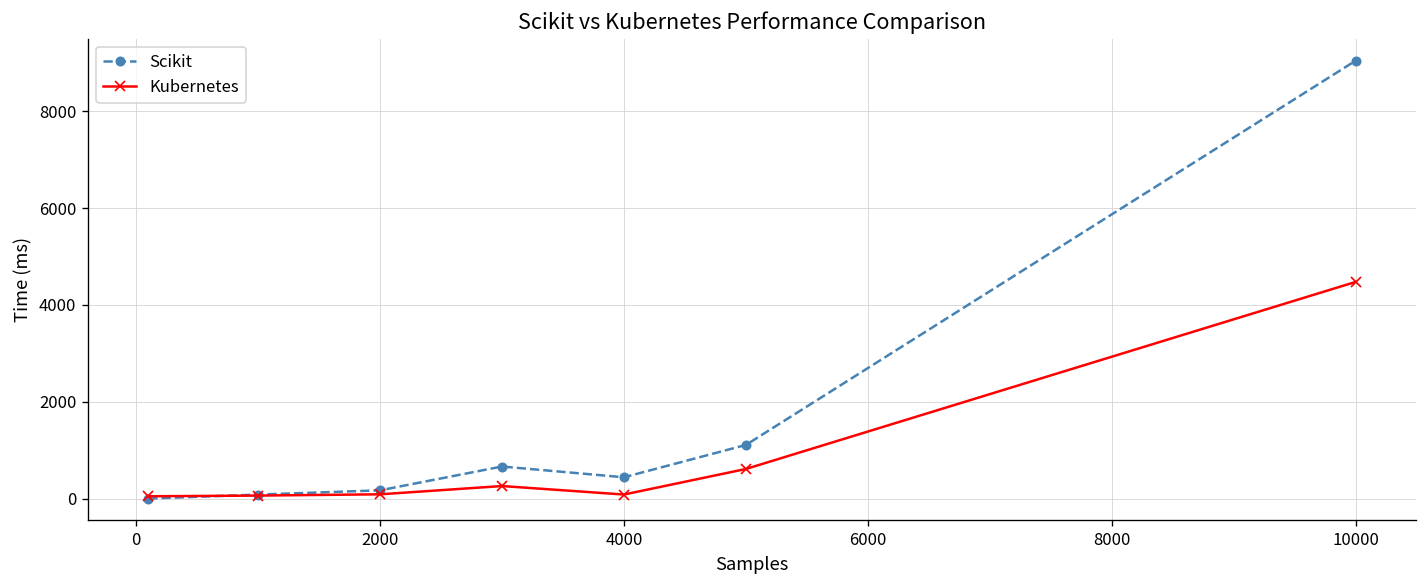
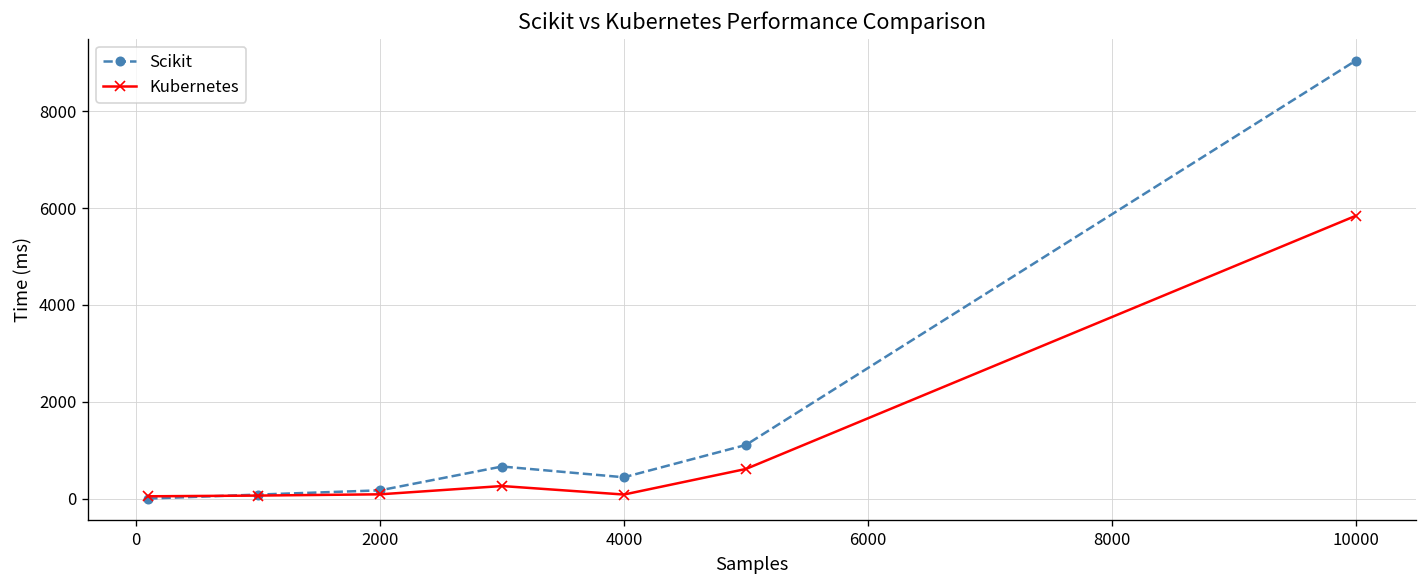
  {
    "Scikit": {
      "2000": 200,
      "4000": 400,
      "10000": 9000
    },
    "Kubernetes": {
      "2000": 100,
      "4000": 100,
-     "10000": 4500
+     "10000": 5800
    }
  }
